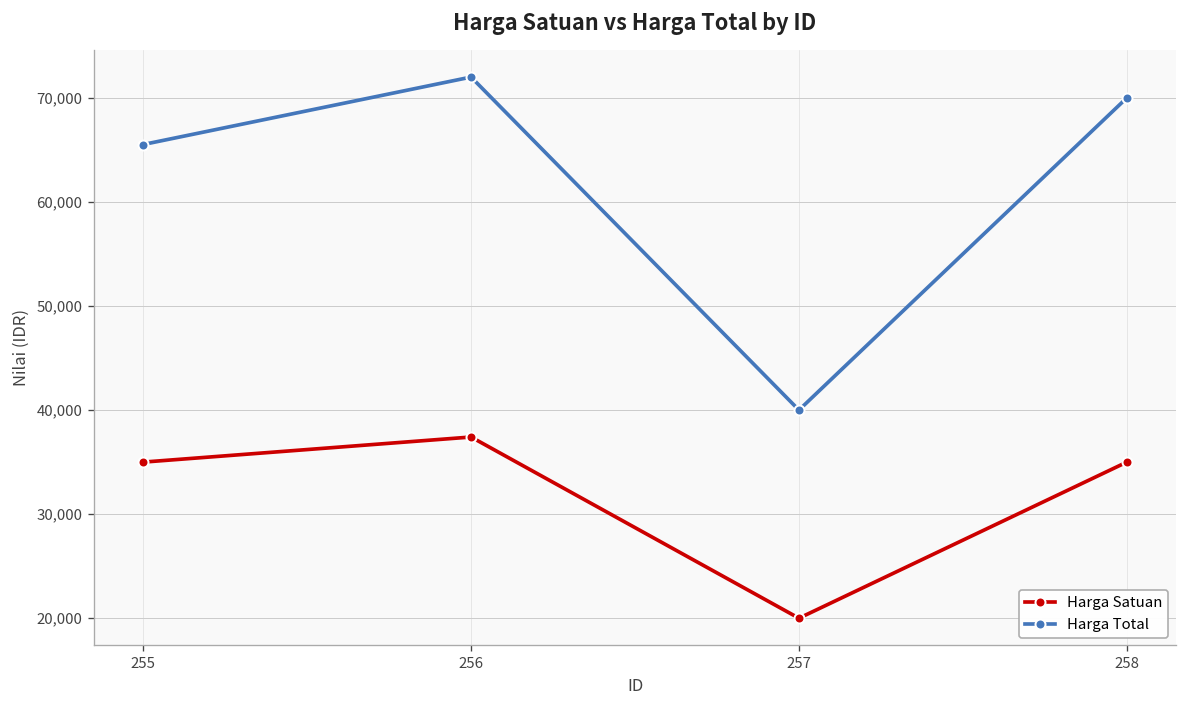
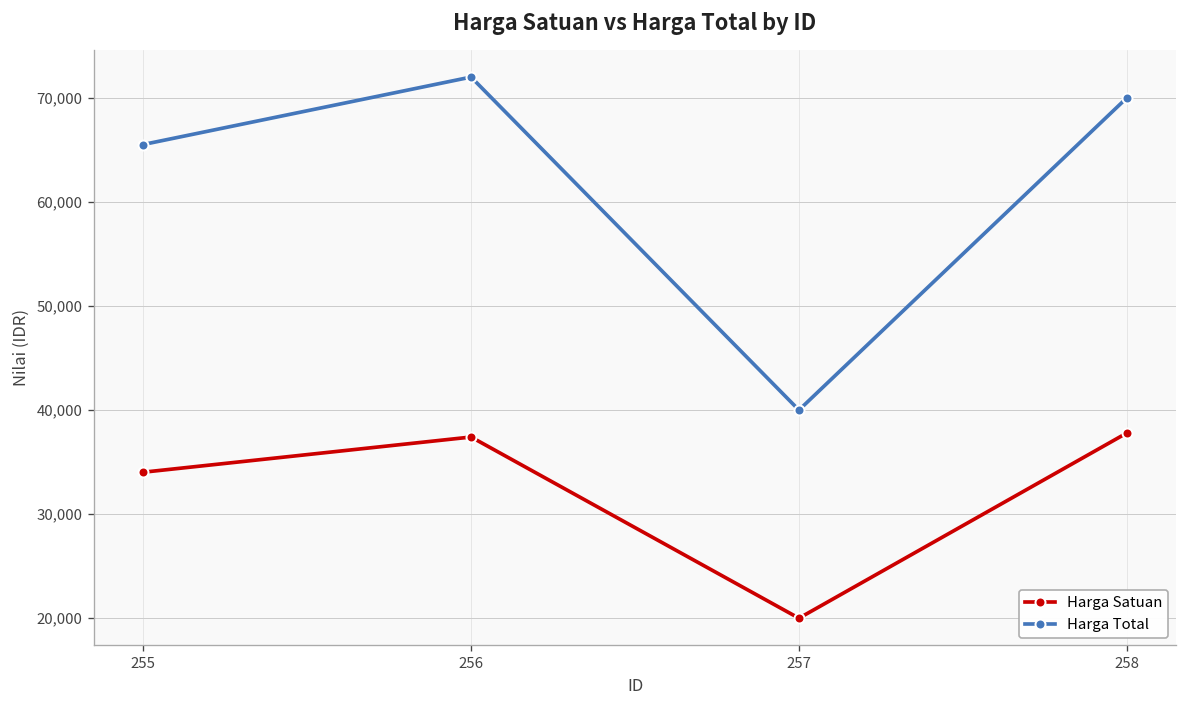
  {
    "Harga Satuan": {
-     "255": "35,000",
+     "255": "34,000",
      "256": "37,000",
      "257": "20,000",
-     "258": "35,000"
+     "258": "38,000"
    },
    "Harga Total": {
      "255": "66,000",
      "256": "72,000",
      "257": "40,000",
      "258": "70,000"
    }
  }
